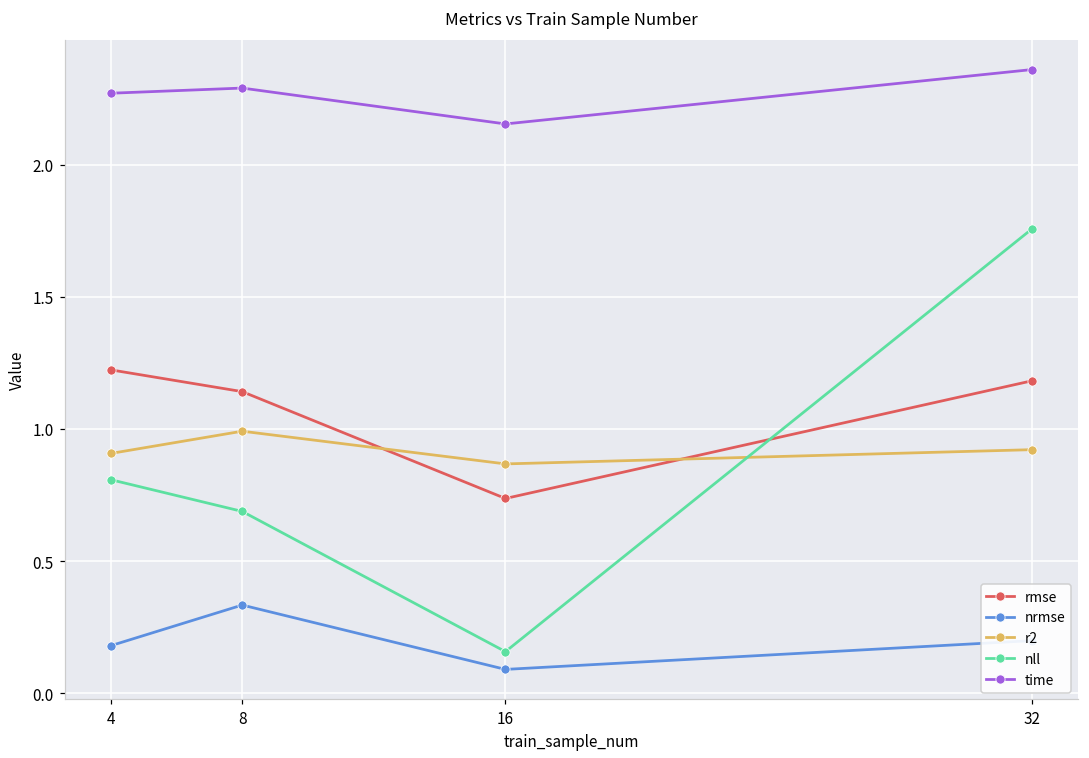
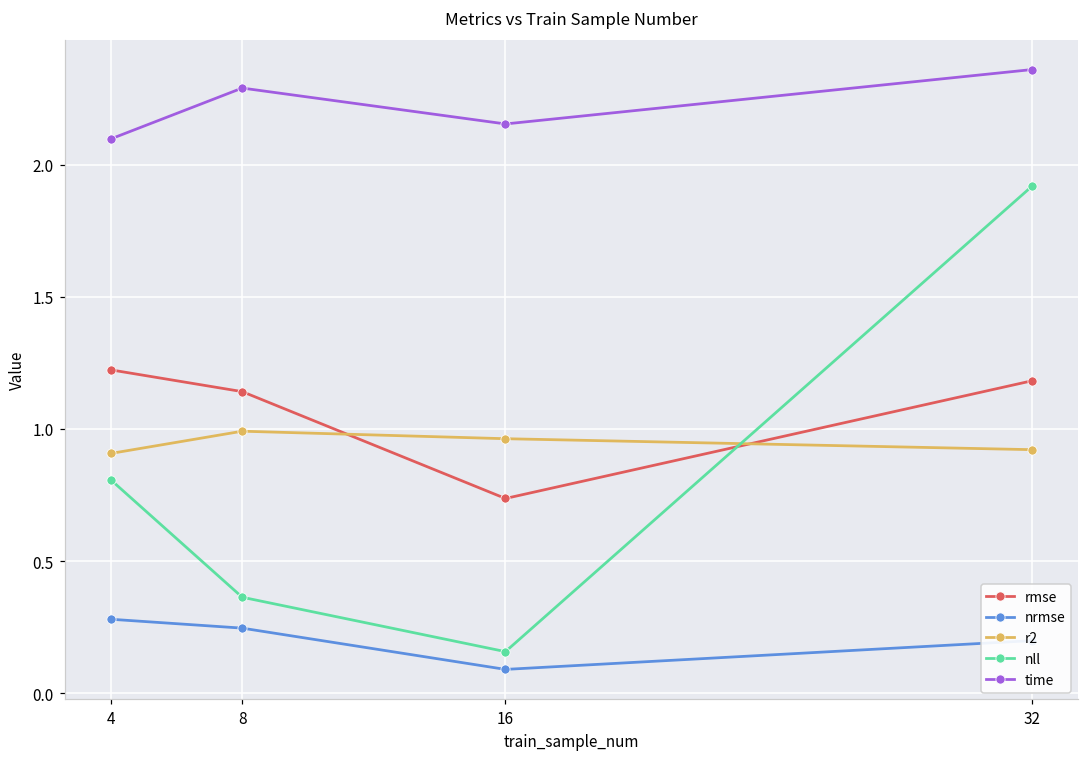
  {
    "rmse": {
      "4": 1.22,
      "8": 1.14,
      "16": 0.74,
      "32": 1.18
    },
    "nrmse": {
-     "4": 0.18,
-     "8": 0.33,
+     "4": 0.28,
+     "8": 0.25,
      "16": 0.09
    },
    "r2": {
      "4": 0.91,
      "8": 0.99,
-     "16": 0.87,
+     "16": 0.96,
      "32": 0.92
    },
    "nll": {
      "4": 0.81,
-     "8": 0.69,
+     "8": 0.36,
      "16": 0.16,
-     "32": 1.76
+     "32": 1.92
    },
    "time": {
-     "4": 2.27,
+     "4": 2.10,
      "8": 2.29,
      "16": 2.15,
      "32": 2.36
    }
  }
